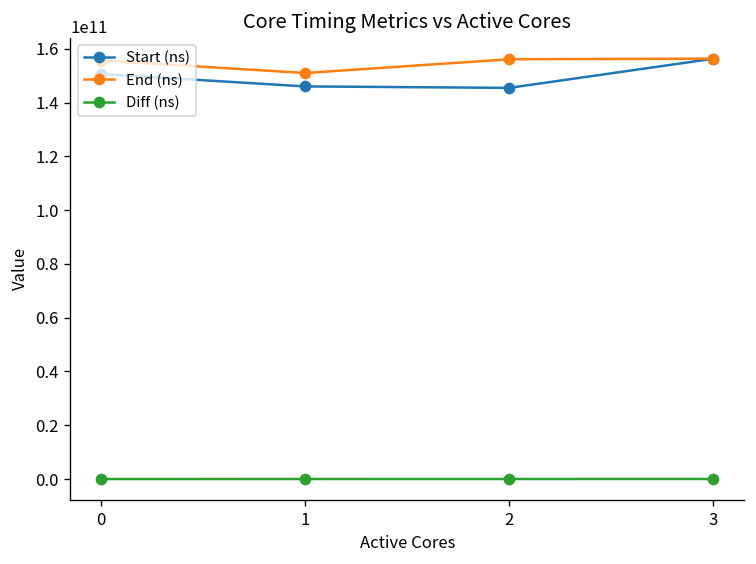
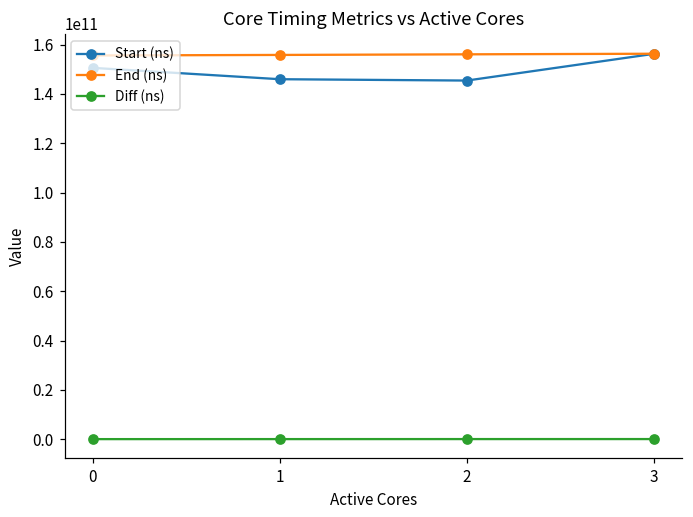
  {
    "Start (ns)": {
      "1": 146000000000,
      "2": 145000000000
    },
    "End (ns)": {
-     "1": 151000000000,
+     "1": 156000000000,
      "2": 156000000000
    },
    "Diff (ns)": {
      "0": 0,
      "1": 0,
      "2": 0,
      "3": 0
    }
  }
